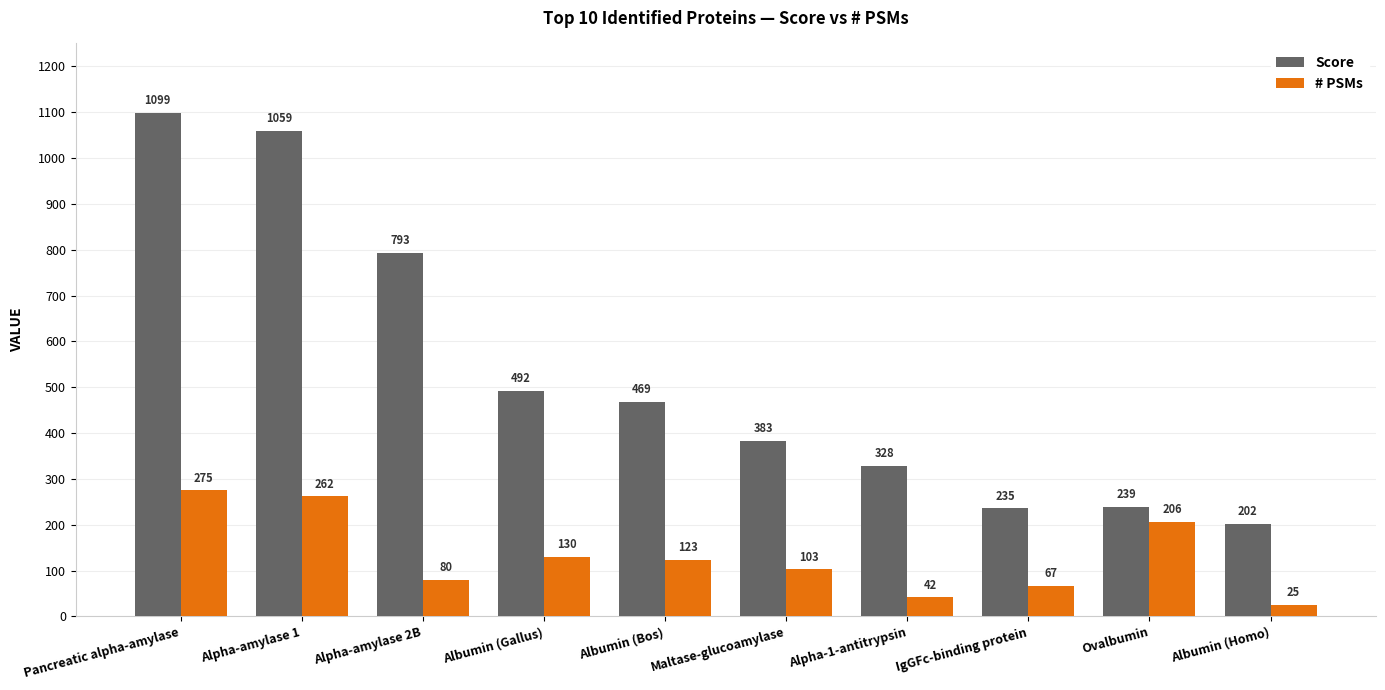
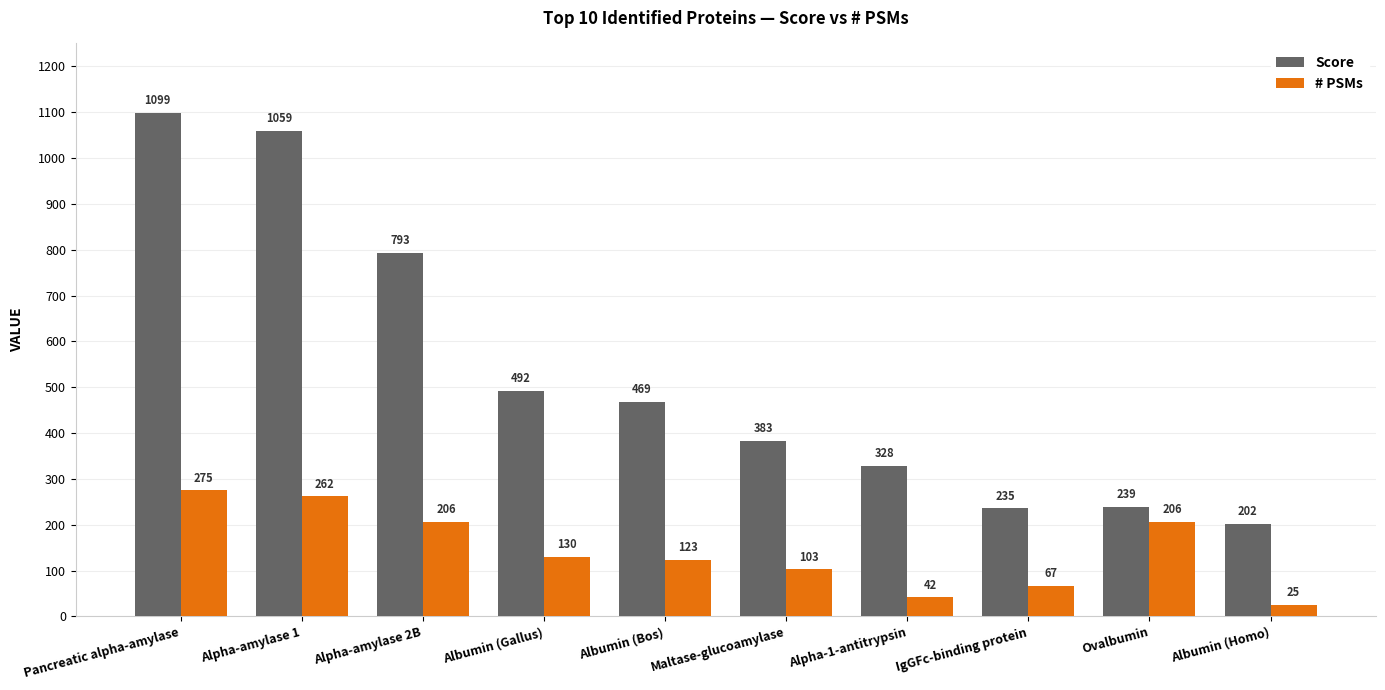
  {
    "Score": {
      "Pancreatic alpha-amylase": 1099,
      "Alpha-amylase 1": 1059,
      "Alpha-amylase 2B": 793,
      "Albumin (Gallus)": 492,
      "Albumin (Bos)": 469,
      "Maltase-glucoamylase": 383,
      "Alpha-1-antitrypsin": 328,
      "IgGFc-binding protein": 235,
      "Ovalbumin": 239,
      "Albumin (Homo)": 202
    },
    "# PSMs": {
      "Pancreatic alpha-amylase": 275,
      "Alpha-amylase 1": 262,
-     "Alpha-amylase 2B": 80,
+     "Alpha-amylase 2B": 206,
      "Albumin (Gallus)": 130,
      "Albumin (Bos)": 123,
      "Maltase-glucoamylase": 103,
      "Alpha-1-antitrypsin": 42,
      "IgGFc-binding protein": 67,
      "Ovalbumin": 206,
      "Albumin (Homo)": 25
    }
  }
